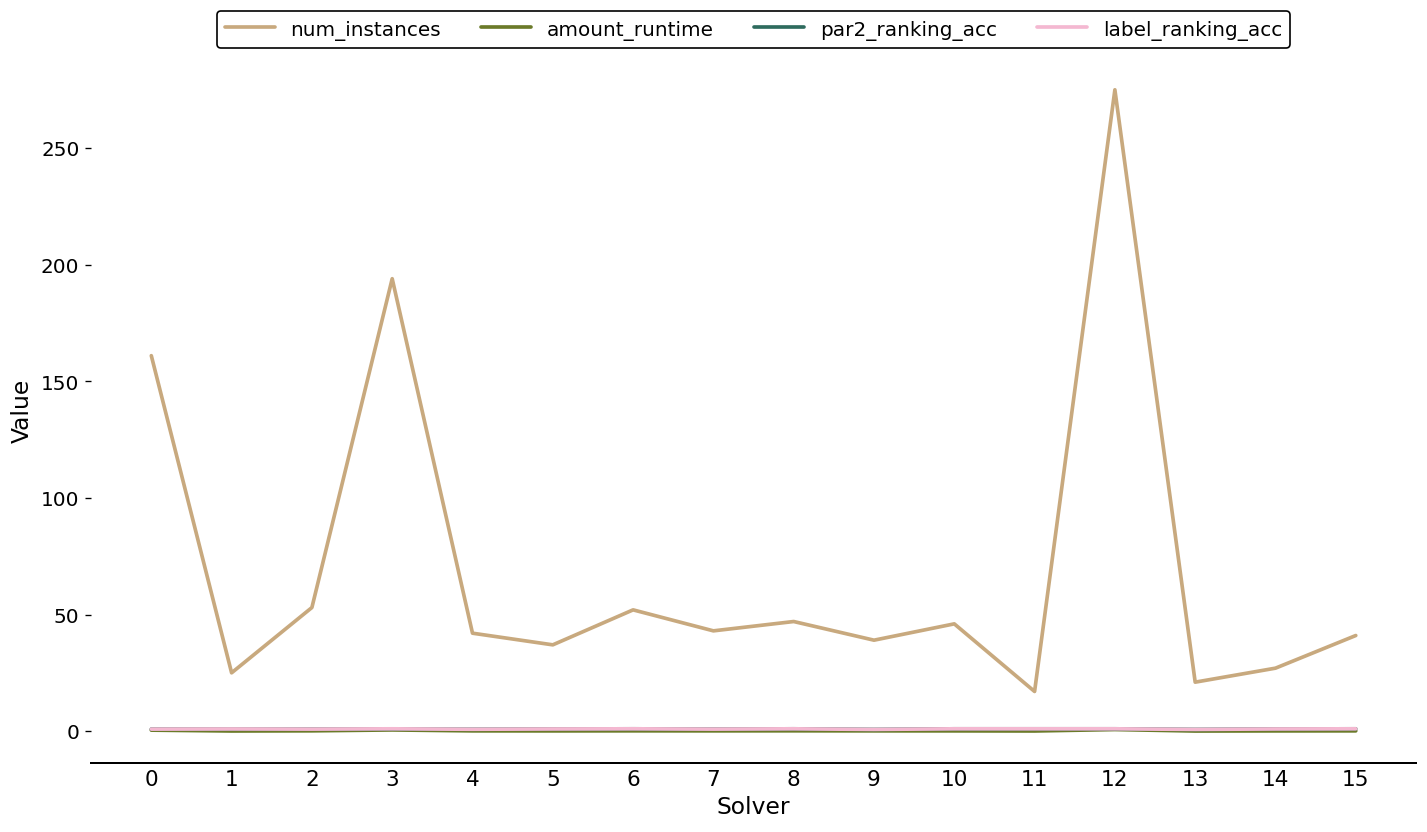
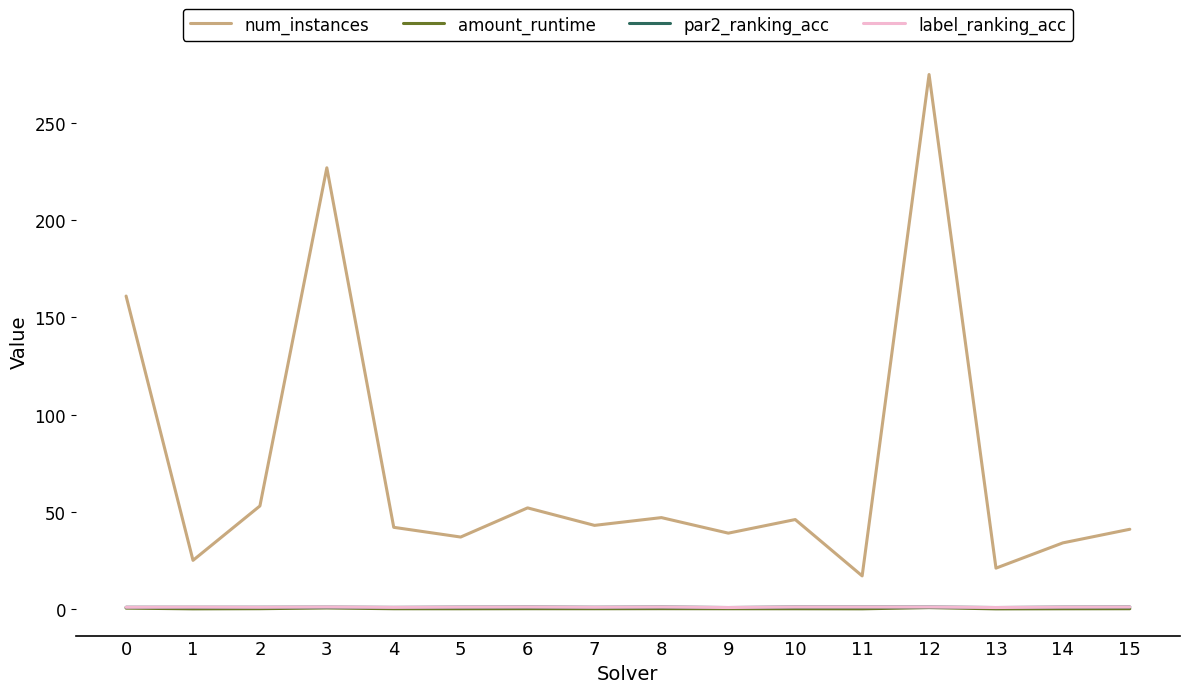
  {
    "num_instances": {
      "0": 161,
      "1": 25,
      "2": 53,
-     "3": 194,
+     "3": 227,
      "4": 42,
      "5": 37,
      "6": 52,
      "7": 43,
      "8": 47,
      "9": 39,
      "10": 46,
      "11": 17,
      "12": 275,
      "13": 21,
-     "14": 27,
+     "14": 34,
      "15": 41
    }
  }
